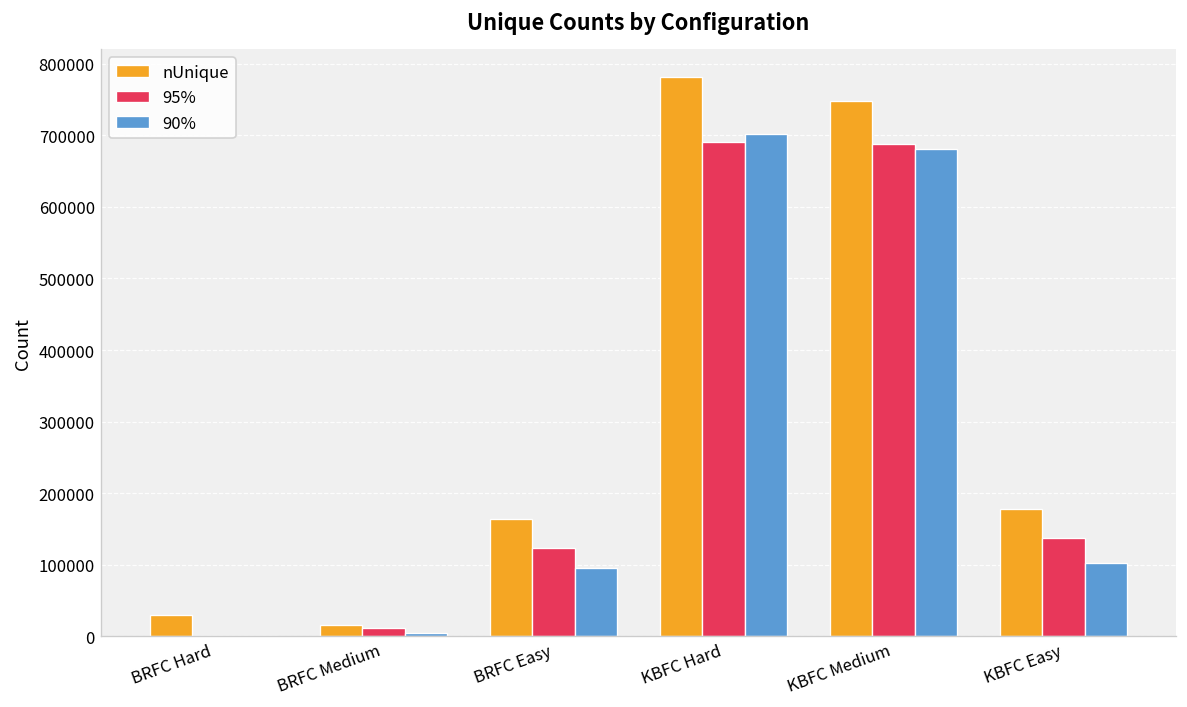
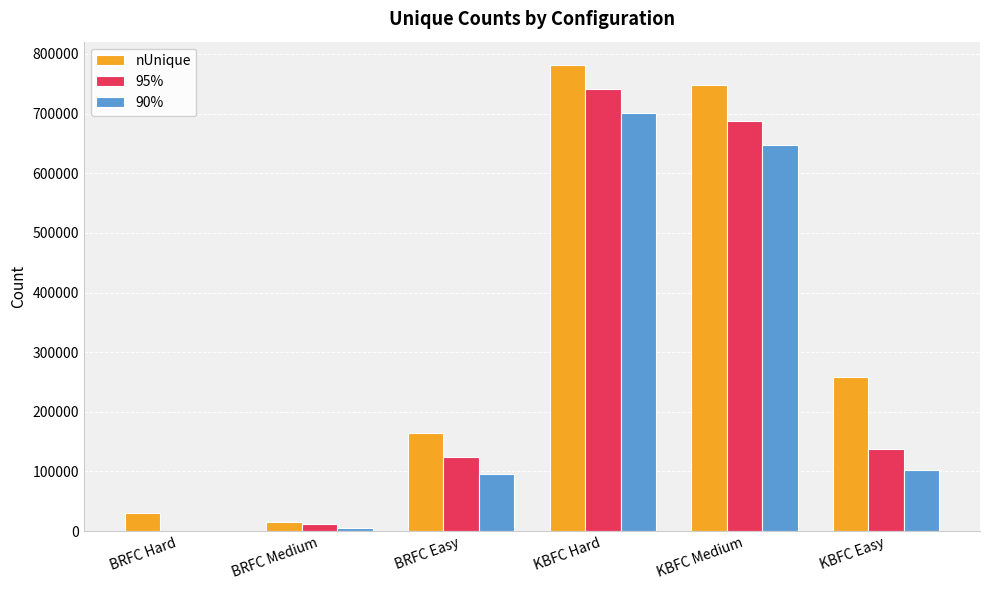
  {
    "nUnique": {
      "BRFC Hard": 30000,
      "BRFC Medium": 20000,
      "BRFC Easy": 160000,
      "KBFC Hard": 780000,
      "KBFC Medium": 750000,
-     "KBFC Easy": 180000
+     "KBFC Easy": 260000
    },
    "95%": {
      "BRFC Medium": 10000,
      "BRFC Easy": 120000,
-     "KBFC Hard": 690000,
+     "KBFC Hard": 740000,
      "KBFC Medium": 690000,
      "KBFC Easy": 140000
    },
    "90%": {
      "BRFC Medium": 0,
      "BRFC Easy": 100000,
      "KBFC Hard": 700000,
-     "KBFC Medium": 680000,
+     "KBFC Medium": 650000,
      "KBFC Easy": 100000
    }
  }
